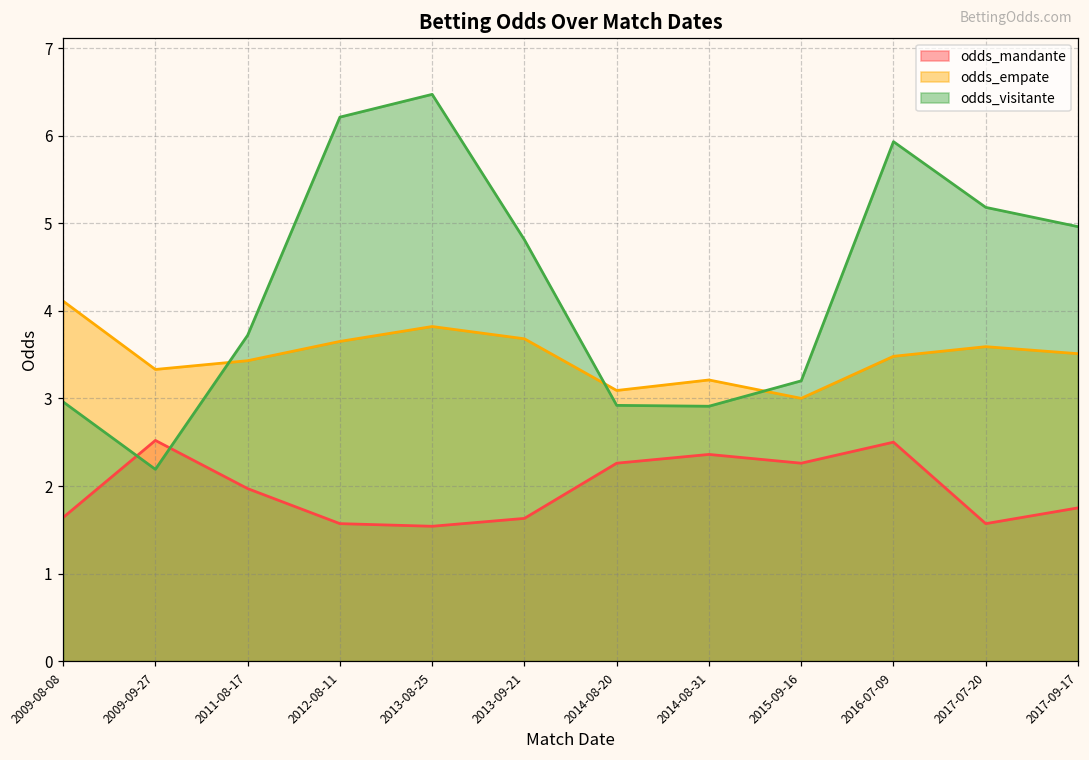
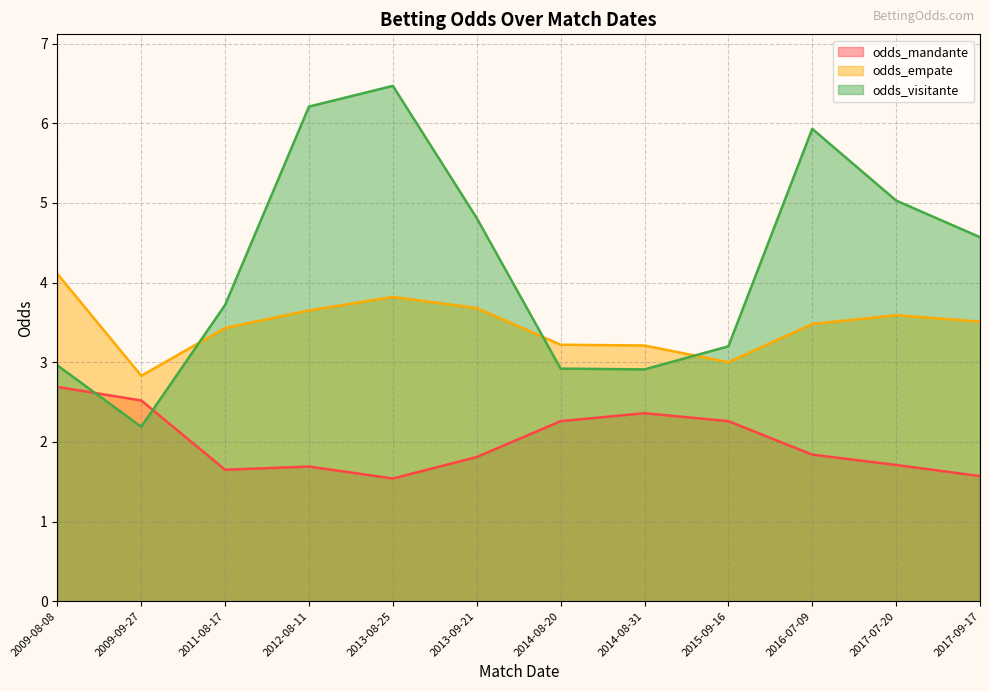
  {
    "odds_mandante": {
-     "2009-08-08": 1.6,
+     "2009-08-08": 2.7,
      "2009-09-27": 2.5,
-     "2011-08-17": 2.0,
-     "2012-08-11": 1.6,
+     "2011-08-17": 1.7,
+     "2012-08-11": 1.7,
      "2013-08-25": 1.5,
-     "2013-09-21": 1.6,
+     "2013-09-21": 1.8,
      "2014-08-20": 2.3,
      "2014-08-31": 2.4,
      "2015-09-16": 2.3,
-     "2016-07-09": 2.5,
-     "2017-07-20": 1.6,
-     "2017-09-17": 1.8
+     "2016-07-09": 1.8,
+     "2017-07-20": 1.7,
+     "2017-09-17": 1.6
    },
    "odds_empate": {
      "2009-08-08": 4.1,
-     "2009-09-27": 3.3,
+     "2009-09-27": 2.8,
      "2011-08-17": 3.4,
      "2012-08-11": 3.7,
      "2013-08-25": 3.8,
      "2013-09-21": 3.7,
-     "2014-08-20": 3.1,
+     "2014-08-20": 3.2,
      "2014-08-31": 3.2,
      "2015-09-16": 3.0,
      "2016-07-09": 3.5,
      "2017-07-20": 3.6,
      "2017-09-17": 3.5
    },
    "odds_visitante": {
      "2009-08-08": 3.0,
      "2009-09-27": 2.2,
      "2011-08-17": 3.7,
      "2012-08-11": 6.2,
      "2013-08-25": 6.5,
      "2013-09-21": 4.8,
      "2014-08-20": 2.9,
      "2014-08-31": 2.9,
      "2015-09-16": 3.2,
      "2016-07-09": 5.9,
-     "2017-07-20": 5.2,
-     "2017-09-17": 5.0
+     "2017-07-20": 5.0,
+     "2017-09-17": 4.6
    }
  }
